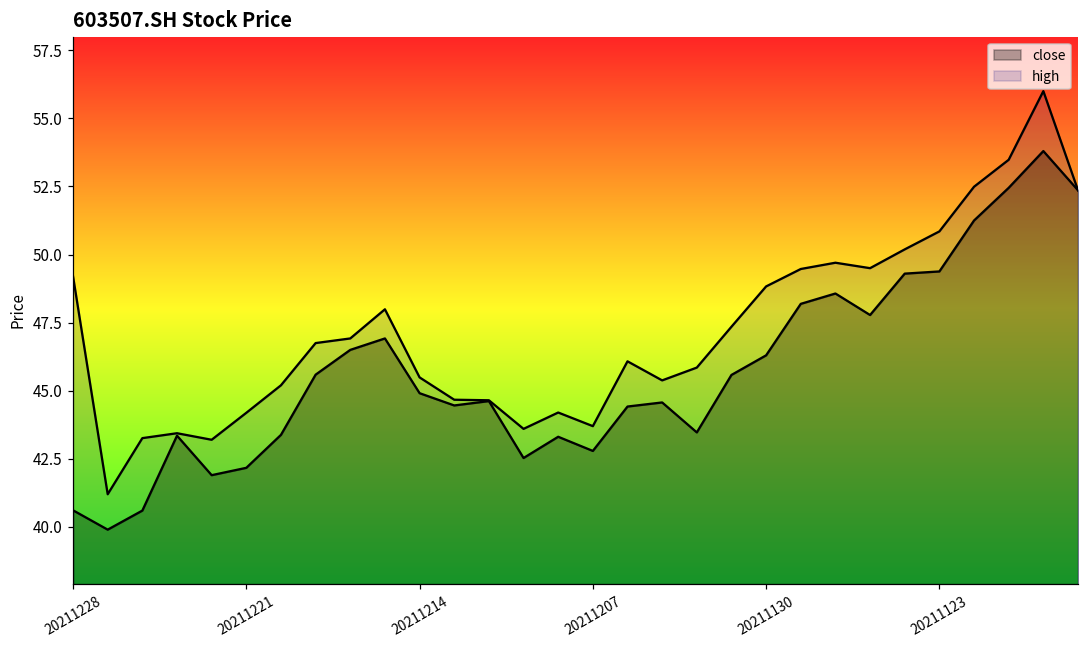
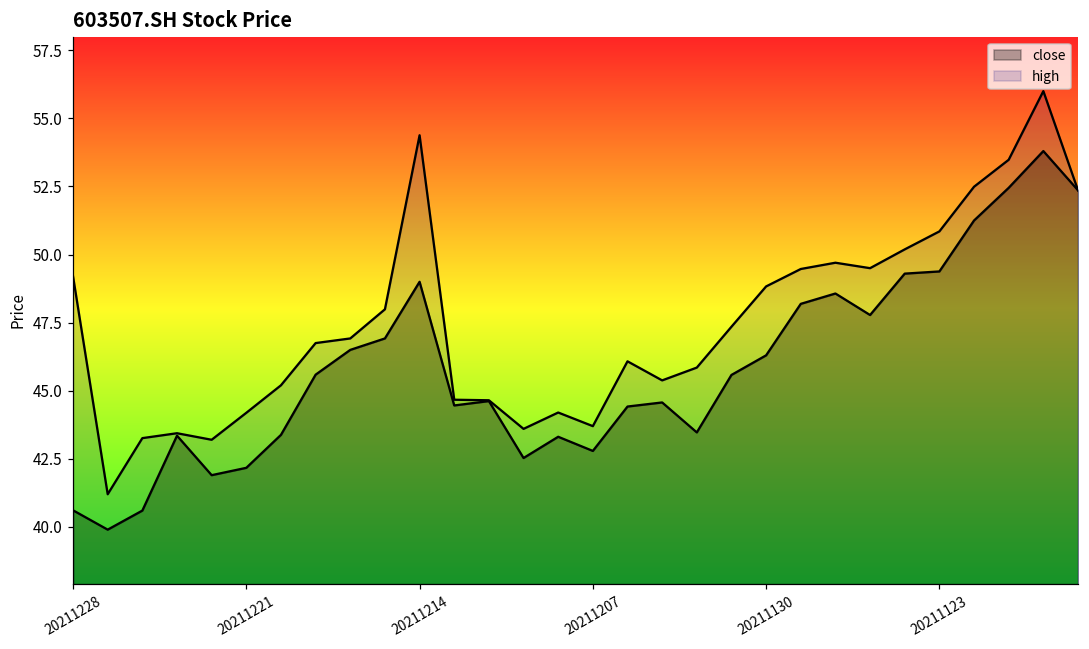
  {
    "close": {
      "20211228": 40.6,
      "20211221": 42.2,
-     "20211214": 44.9,
+     "20211214": 49.0,
      "20211207": 42.8,
      "20211130": 46.3,
      "20211123": 49.4
    },
    "high": {
      "20211228": 49.2,
      "20211221": 44.2,
-     "20211214": 45.5,
+     "20211214": 54.4,
      "20211207": 43.7,
      "20211130": 48.8,
      "20211123": 50.9
    }
  }
